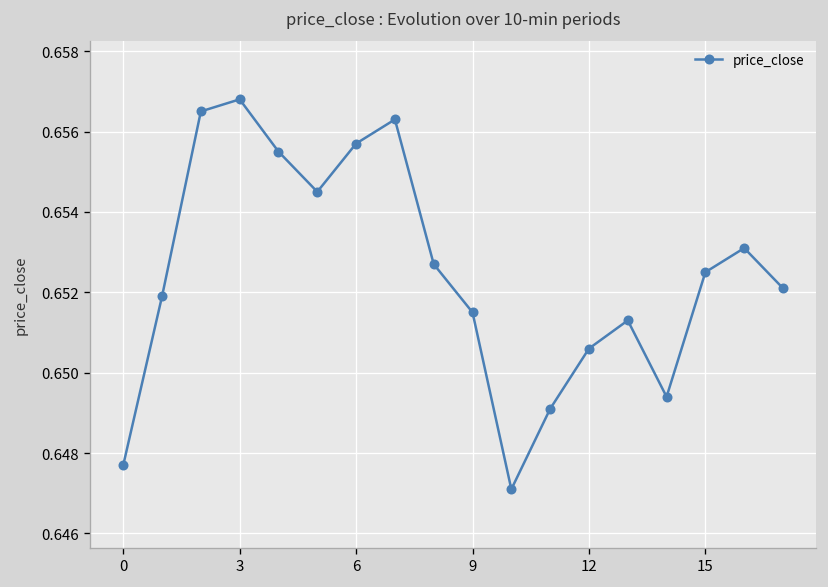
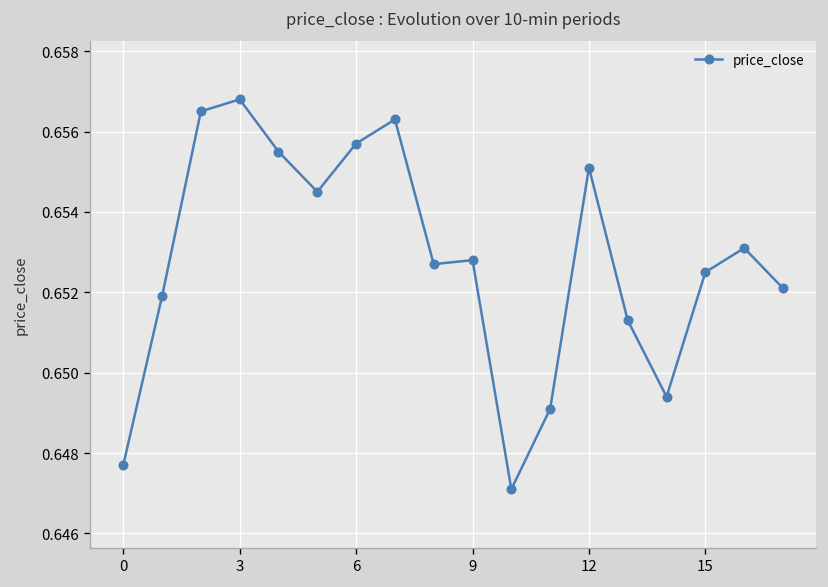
  {
    "0": 0.6477,
    "3": 0.6568,
    "6": 0.6557,
-   "9": 0.6515,
-   "12": 0.6506,
+   "9": 0.6528,
+   "12": 0.6551,
    "15": 0.6525
  }
